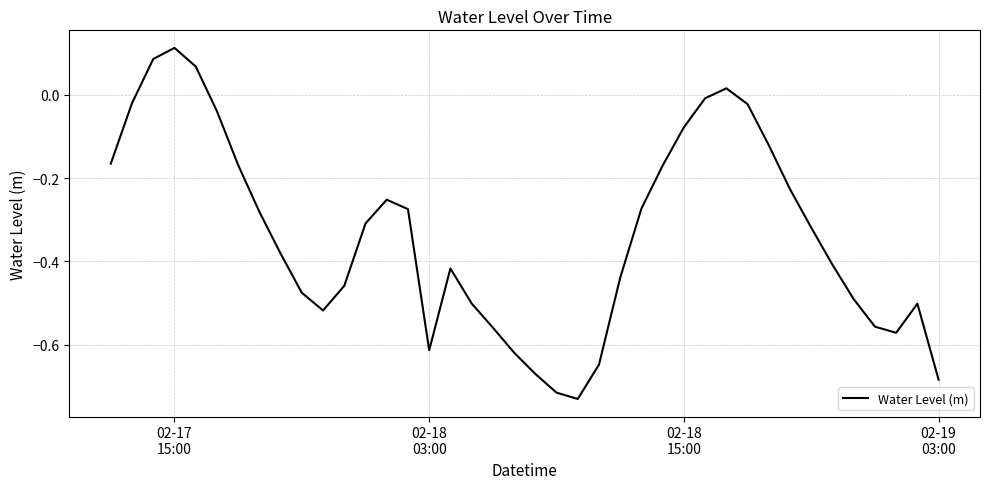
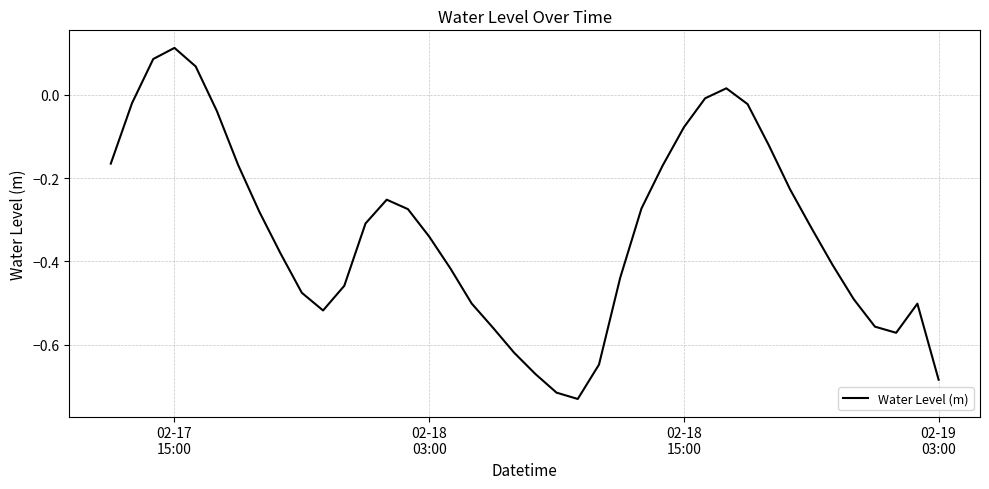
  {
    "02-17 15:00": 0.11,
-   "02-18 03:00": -0.61,
+   "02-18 03:00": -0.34,
    "02-18 15:00": -0.08,
    "02-19 03:00": -0.68
  }
